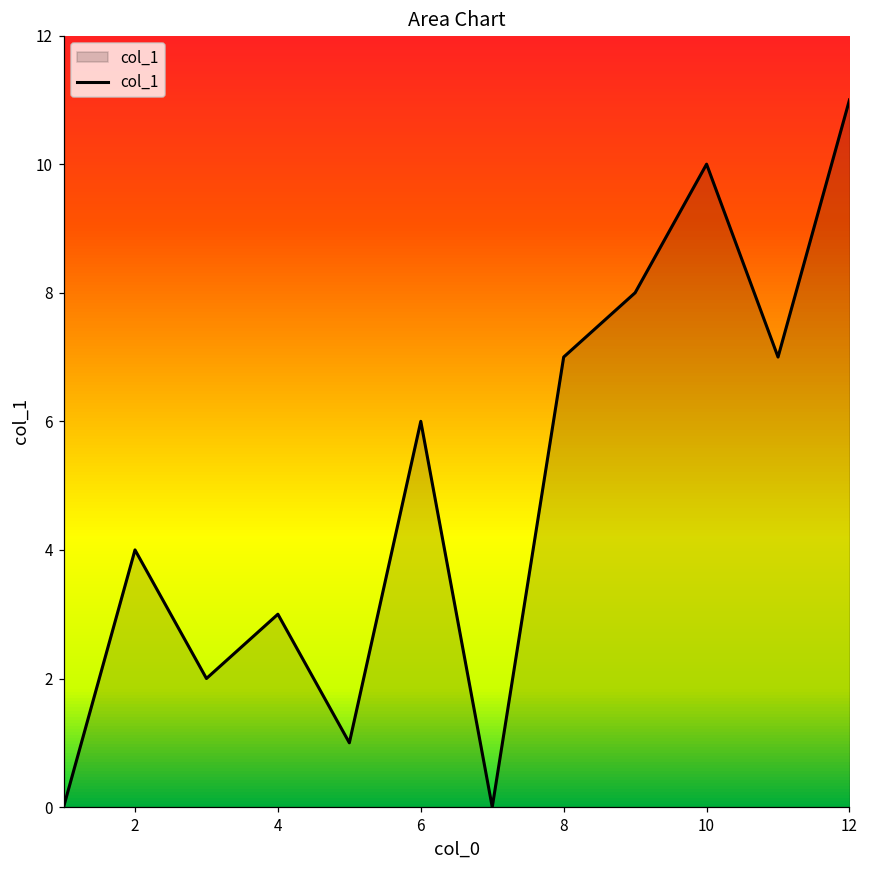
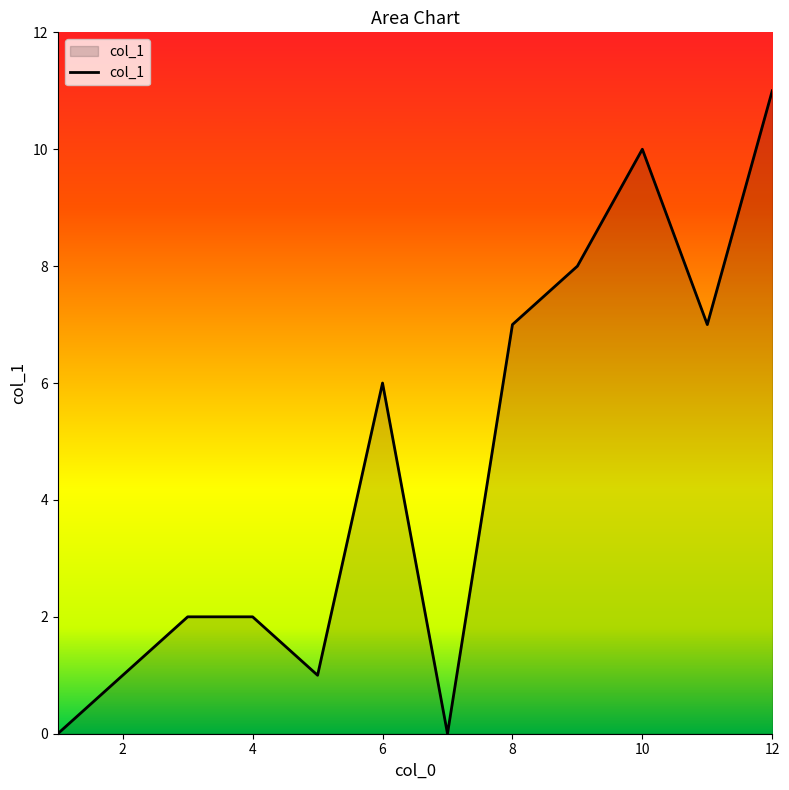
  {
-   "2": 4,
-   "4": 3,
+   "2": 1,
+   "4": 2,
    "6": 6,
    "8": 7,
    "10": 10,
    "12": 11
  }
